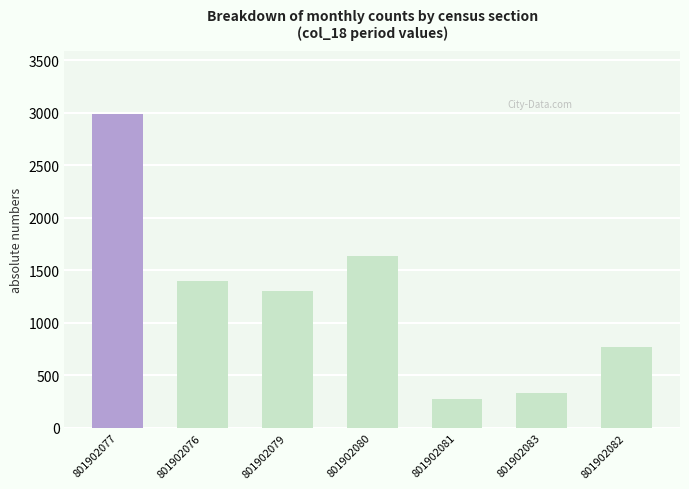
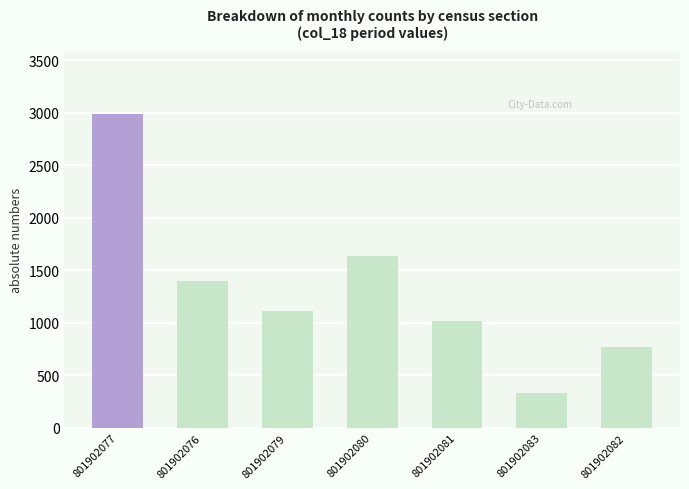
  {
    "801902077": 2990,
    "801902076": 1390,
-   "801902079": 1300,
+   "801902079": 1110,
    "801902080": 1630,
-   "801902081": 280,
+   "801902081": 1020,
    "801902083": 330,
    "801902082": 770
  }
